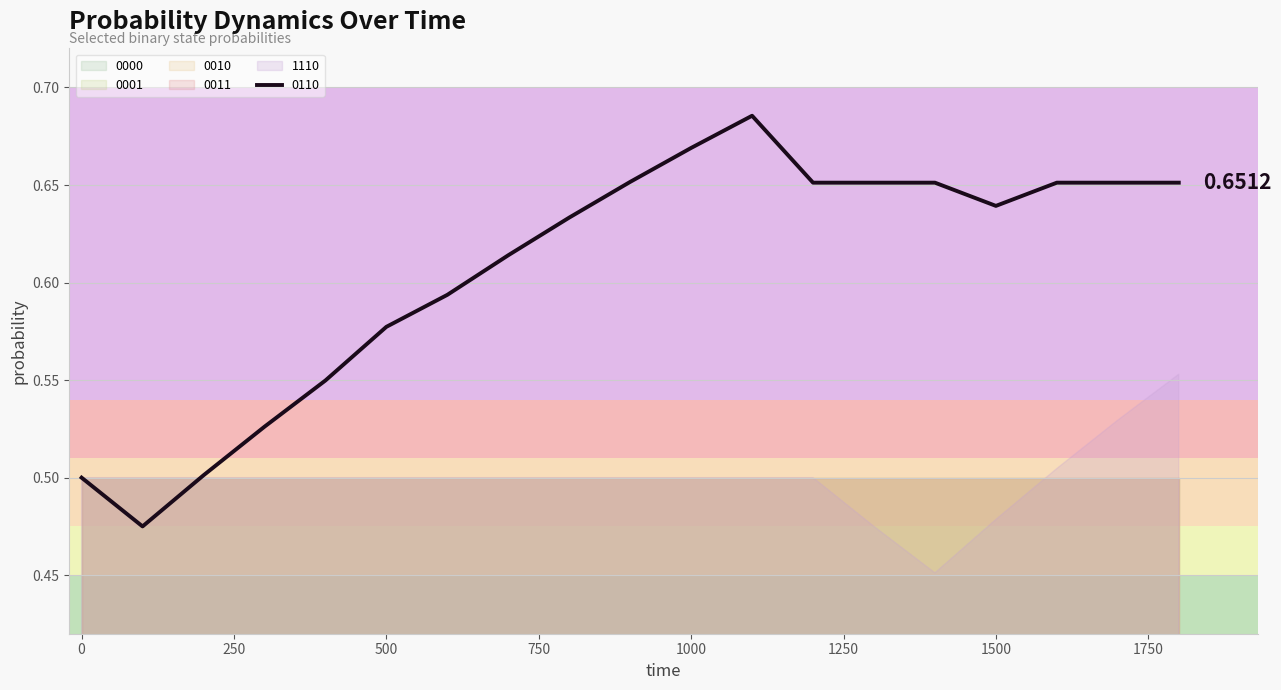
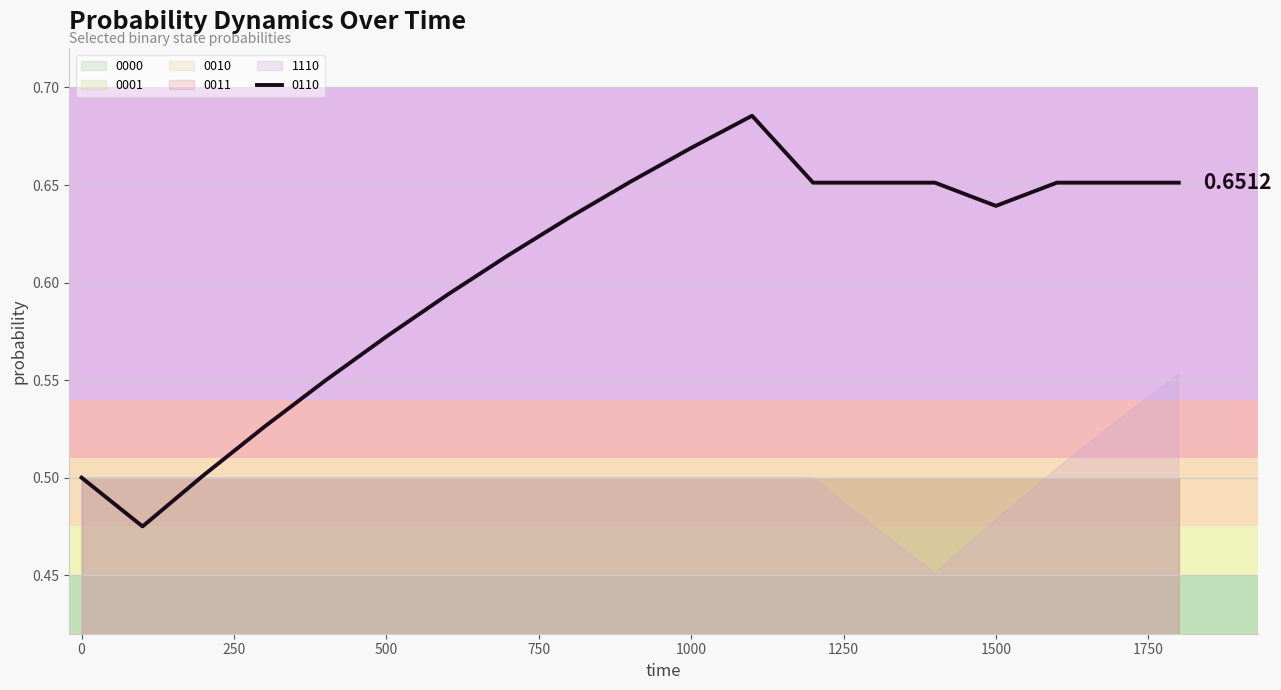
  {
    "0110": {
-     "500": 0.577,
+     "500": 0.572,
      "1000": 0.669,
      "1500": 0.639
    }
  }
